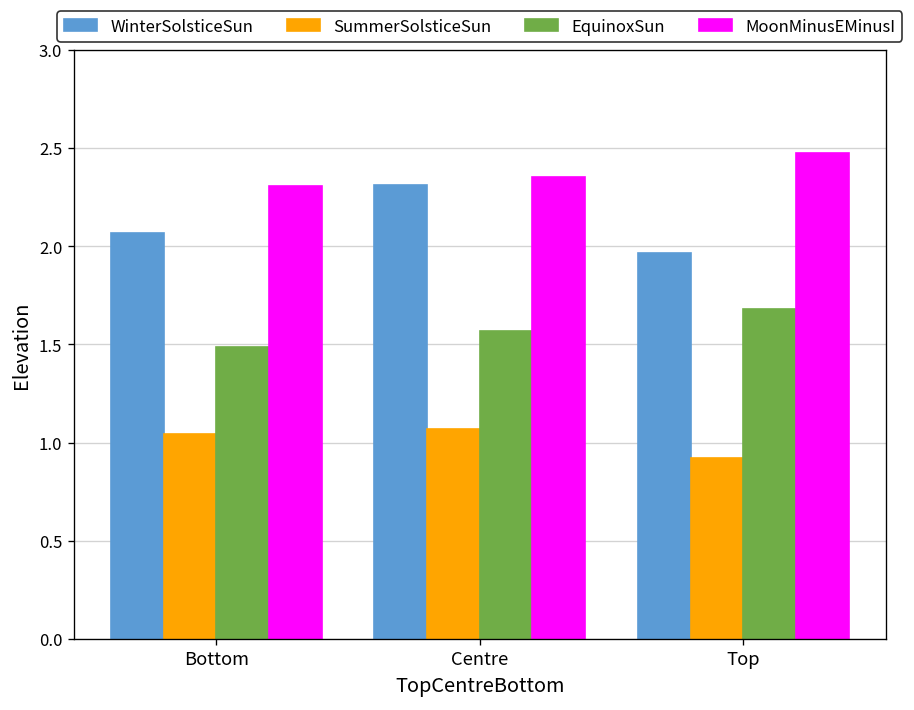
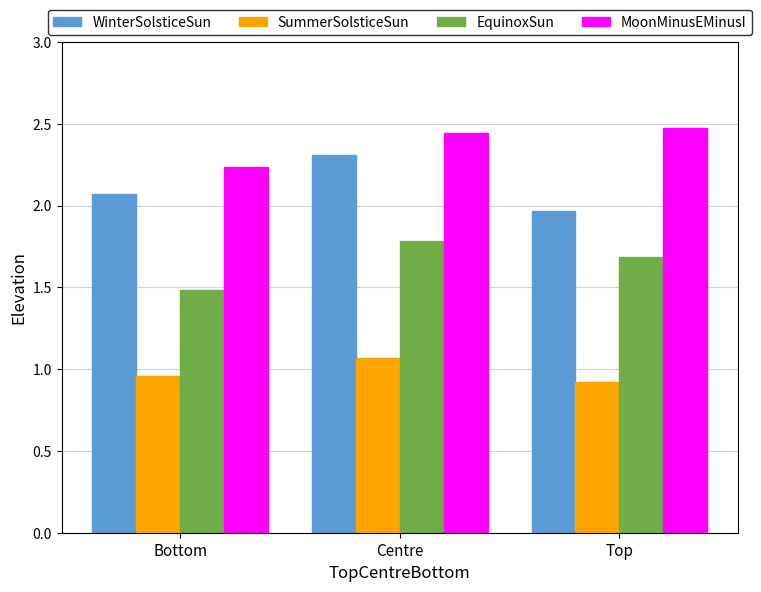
  {
    "WinterSolsticeSun": {
      "Bottom": 2.07,
      "Centre": 2.31,
      "Top": 1.97
    },
    "SummerSolsticeSun": {
-     "Bottom": 1.04,
+     "Bottom": 0.96,
      "Centre": 1.07,
      "Top": 0.92
    },
    "EquinoxSun": {
      "Bottom": 1.49,
-     "Centre": 1.57,
+     "Centre": 1.78,
      "Top": 1.68
    },
    "MoonMinusEMinusI": {
-     "Bottom": 2.31,
-     "Centre": 2.35,
+     "Bottom": 2.23,
+     "Centre": 2.44,
      "Top": 2.47
    }
  }
